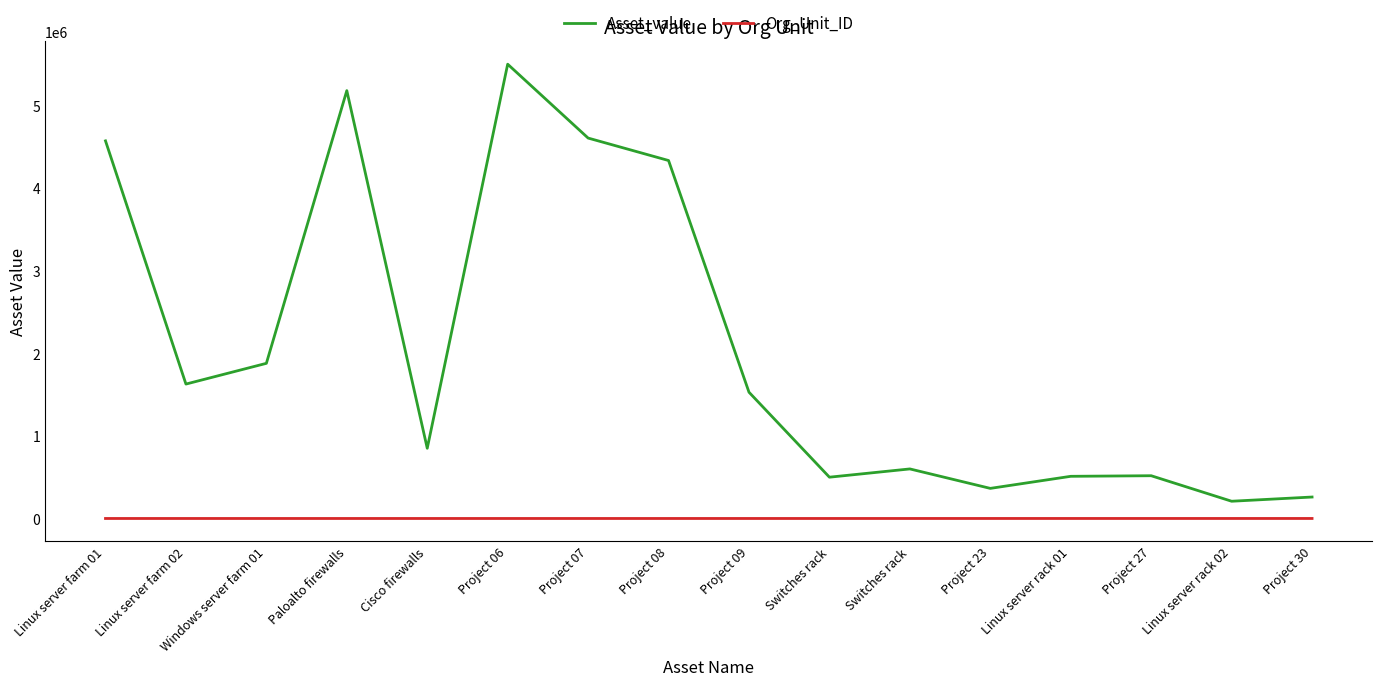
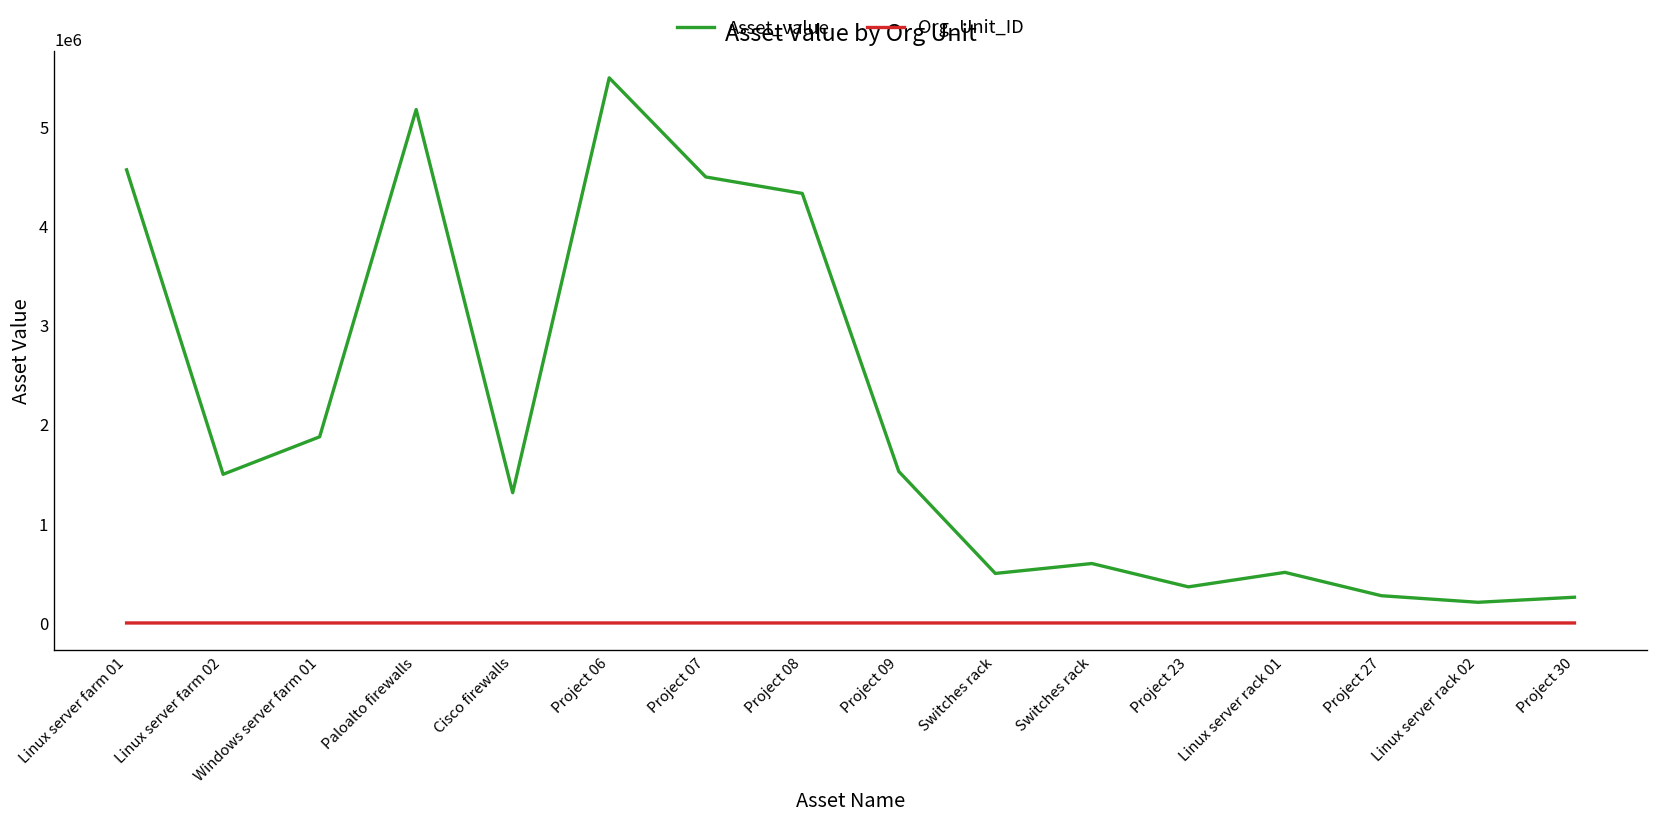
  {
    "Asset_value": {
      "Linux server farm 01": 4600000,
-     "Linux server farm 02": 1600000,
+     "Linux server farm 02": 1500000,
      "Windows server farm 01": 1900000,
      "Paloalto firewalls": 5200000,
-     "Cisco firewalls": 900000,
+     "Cisco firewalls": 1300000,
      "Project 06": 5500000,
-     "Project 07": 4600000,
+     "Project 07": 4500000,
      "Project 08": 4300000,
      "Project 09": 1500000,
      "Project 23": 400000,
      "Linux server rack 01": 500000,
-     "Project 27": 500000,
+     "Project 27": 300000,
      "Linux server rack 02": 200000,
      "Project 30": 300000
    },
    "Org_Unit_ID": {
      "Linux server farm 01": 0,
      "Linux server farm 02": 0,
      "Windows server farm 01": 0,
      "Paloalto firewalls": 0,
      "Cisco firewalls": 0,
      "Project 06": 0,
      "Project 07": 0,
      "Project 08": 0,
      "Project 09": 0,
      "Project 23": 0,
      "Linux server rack 01": 0,
      "Project 27": 0,
      "Linux server rack 02": 0,
      "Project 30": 0
    }
  }
